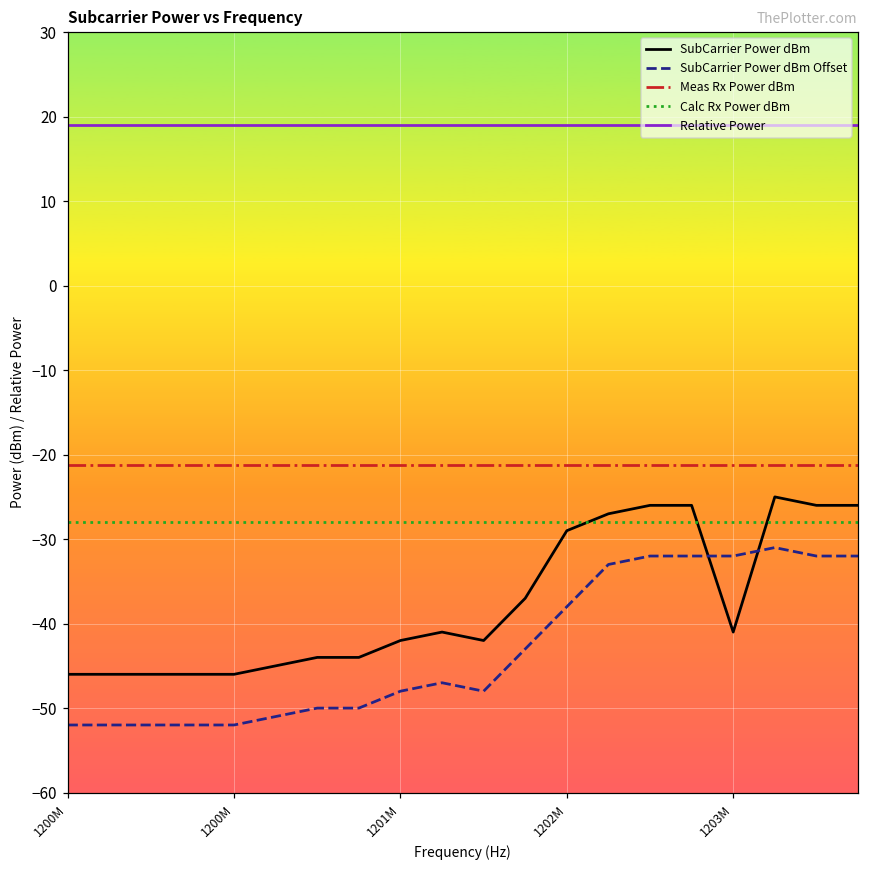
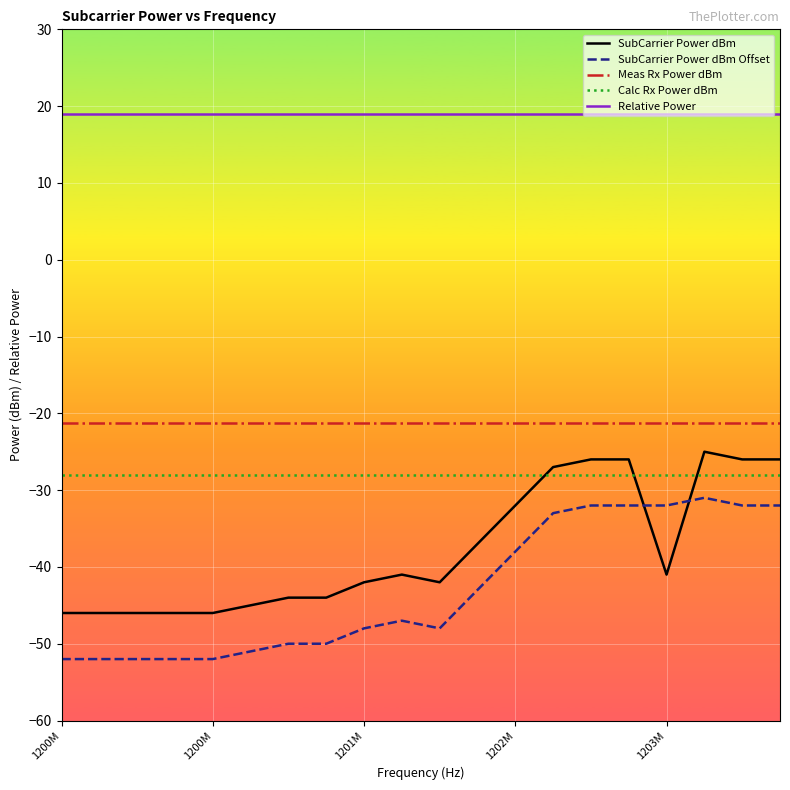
  {
    "SubCarrier Power dBm": {
      "1201M": -42,
-     "1202M": -29,
+     "1202M": -32,
      "1203M": -41
    },
    "SubCarrier Power dBm Offset": {
      "1201M": -48,
      "1202M": -38,
      "1203M": -32
    },
    "Meas Rx Power dBm": {
      "1201M": -21,
      "1202M": -21,
      "1203M": -21
    },
    "Calc Rx Power dBm": {
      "1201M": -28,
      "1202M": -28,
      "1203M": -28
    },
    "Relative Power": {
      "1201M": 19,
      "1202M": 19
    }
  }
